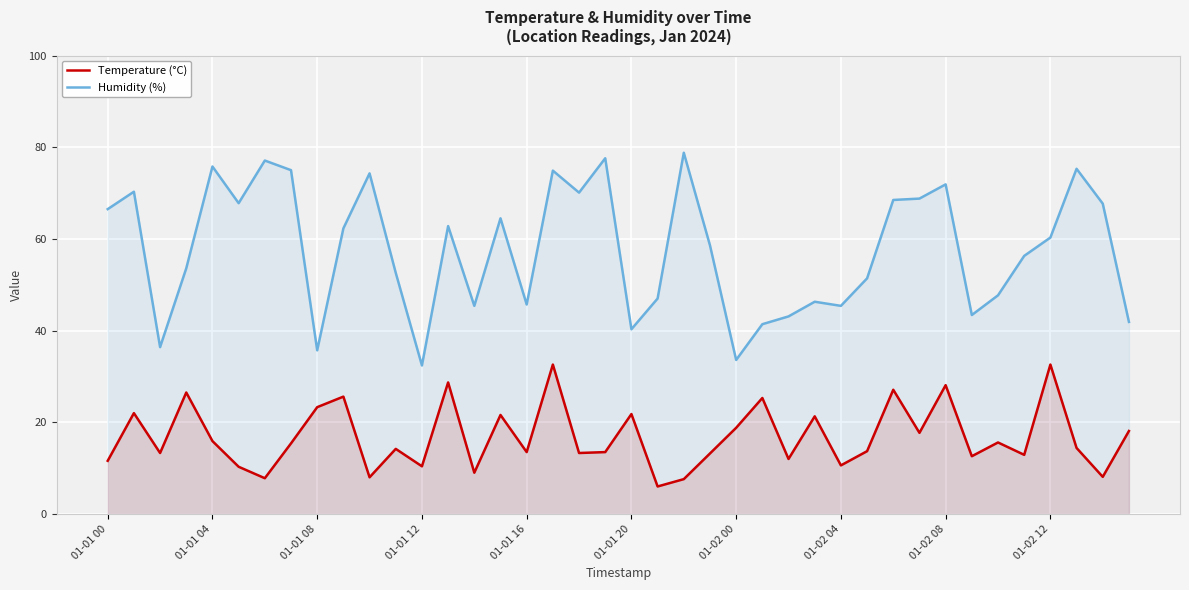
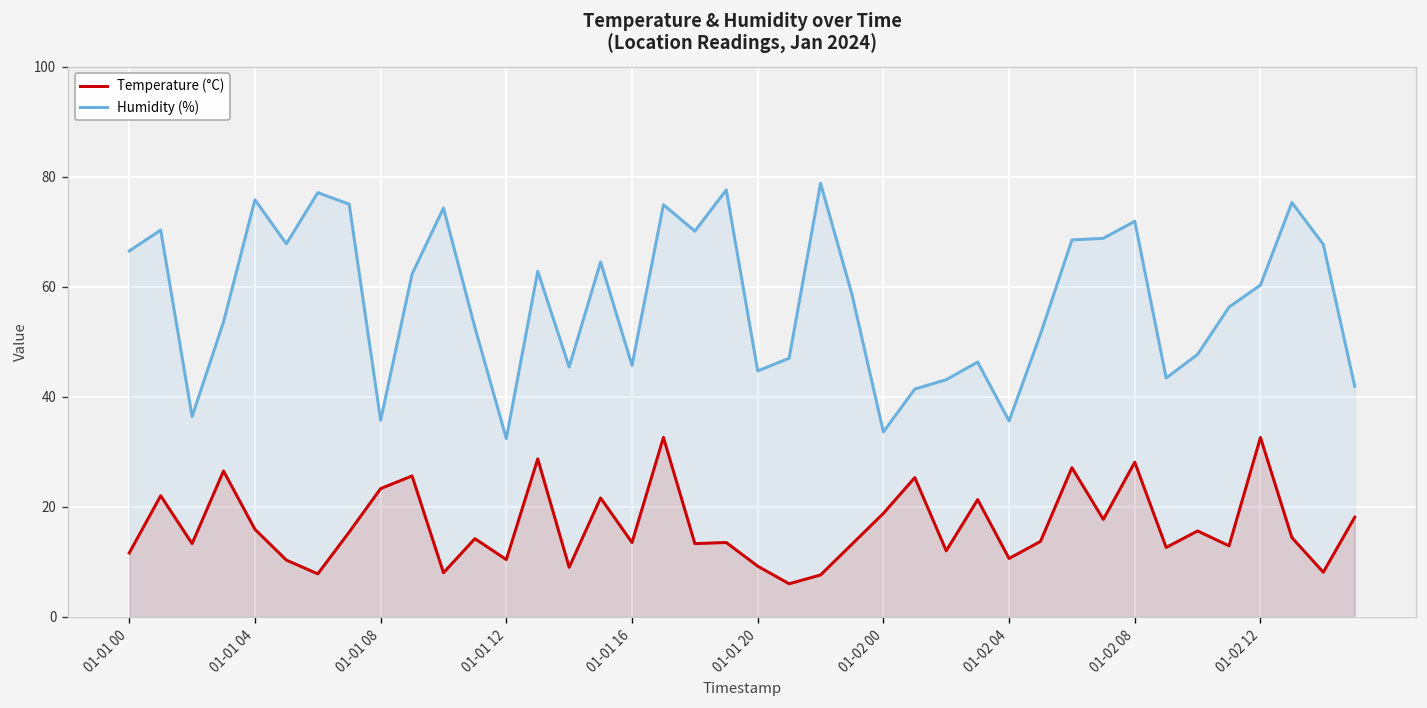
  {
    "Temperature (°C)": {
      "01-01 00": 12,
      "01-01 04": 16,
      "01-01 08": 23,
      "01-01 12": 10,
      "01-01 16": 14,
-     "01-01 20": 22,
+     "01-01 20": 9,
      "01-02 00": 19,
      "01-02 04": 11,
      "01-02 08": 28,
      "01-02 12": 33
    },
    "Humidity (%)": {
      "01-01 00": 67,
      "01-01 04": 76,
      "01-01 08": 36,
      "01-01 12": 32,
      "01-01 16": 46,
-     "01-01 20": 40,
+     "01-01 20": 45,
      "01-02 00": 34,
-     "01-02 04": 45,
+     "01-02 04": 36,
      "01-02 08": 72,
      "01-02 12": 60
    }
  }
